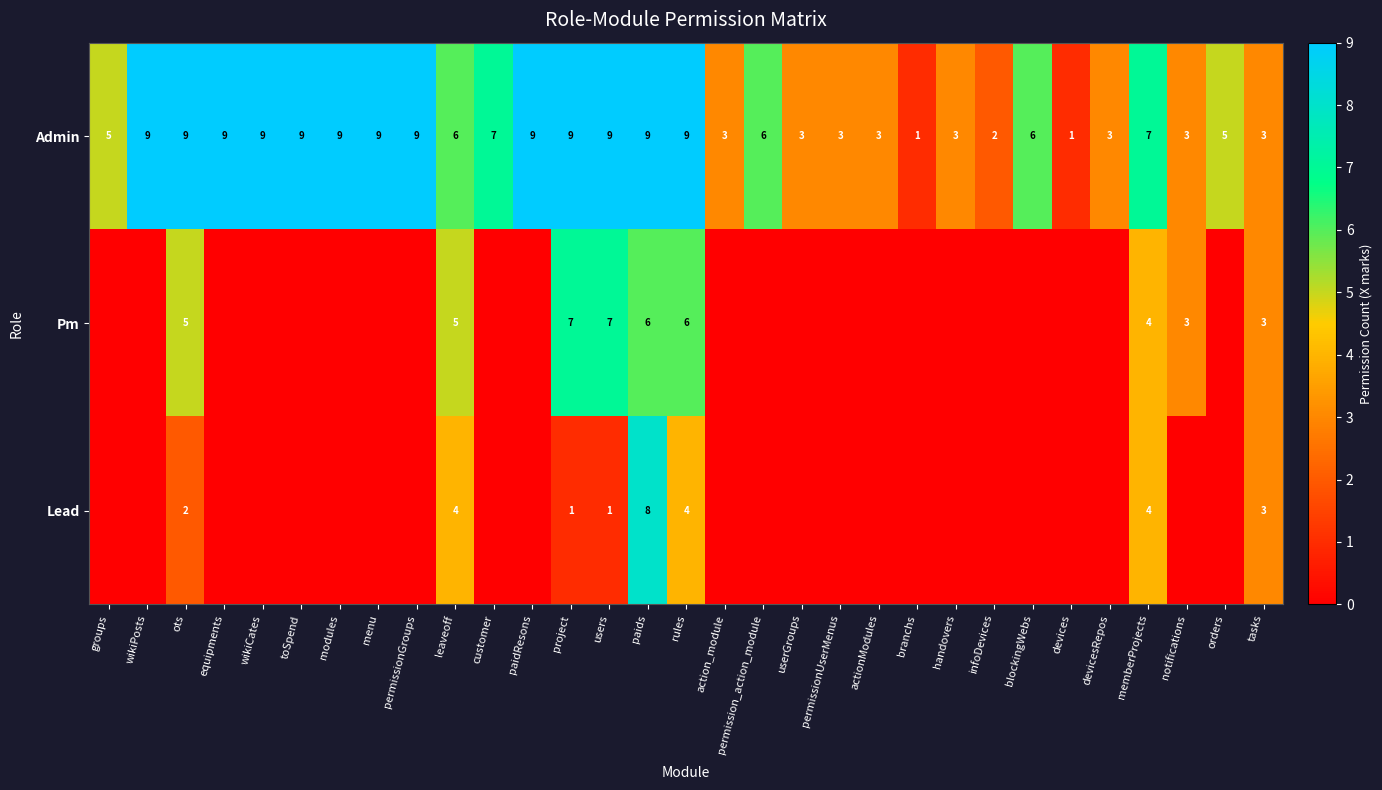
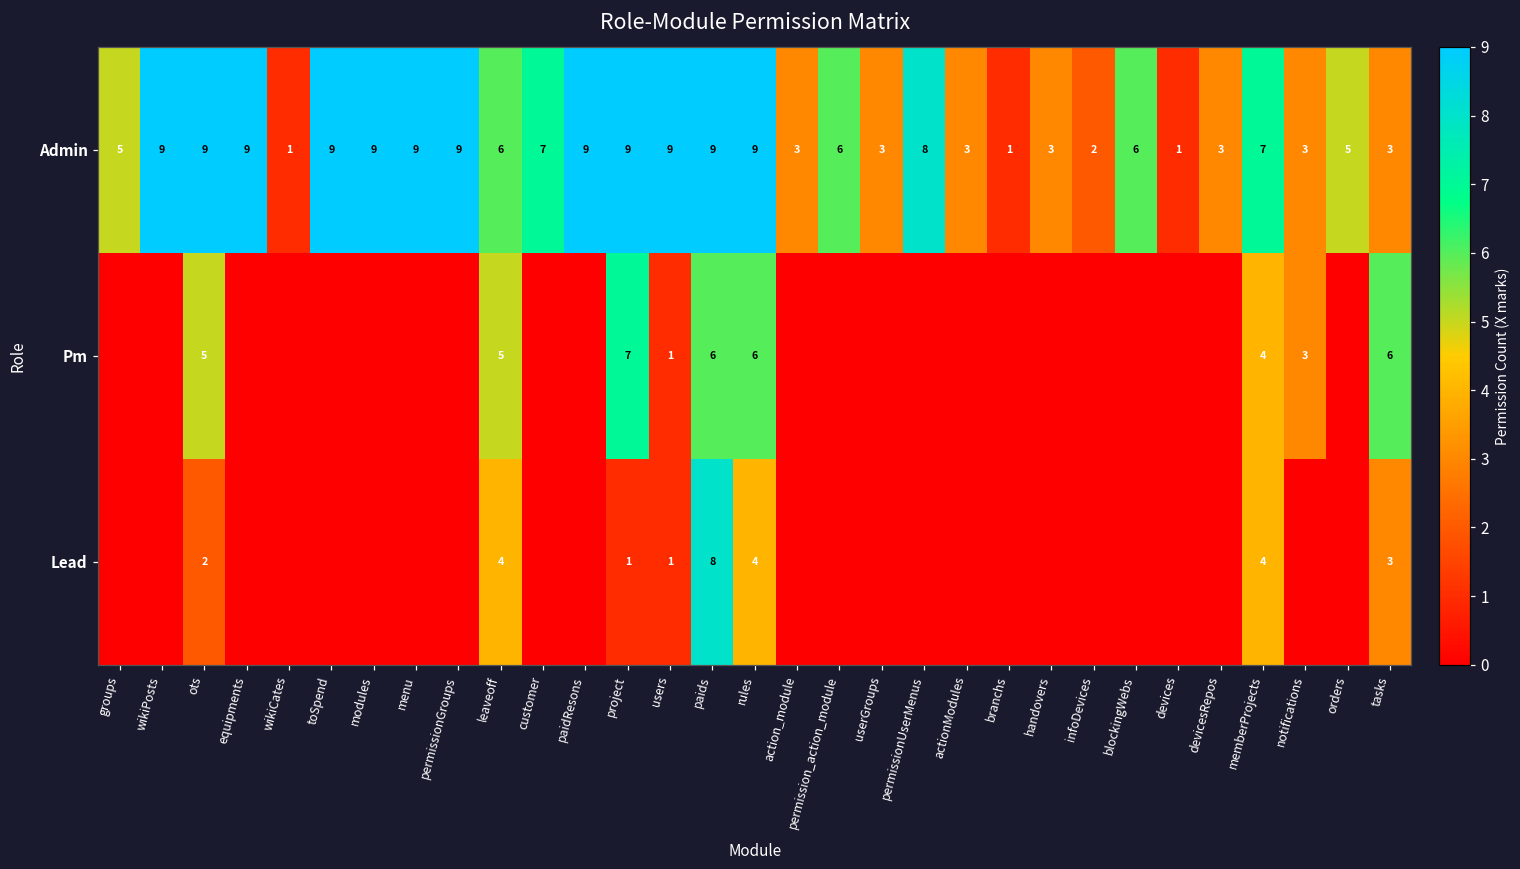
  {
    "Admin": {
      "groups": 5,
      "wikiPosts": 9,
      "ots": 9,
      "equipments": 9,
-     "wikiCates": 9,
+     "wikiCates": 1,
      "toSpend": 9,
      "modules": 9,
      "menu": 9,
      "permissionGroups": 9,
      "leaveoff": 6,
      "customer": 7,
      "paidResons": 9,
      "project": 9,
      "users": 9,
      "paids": 9,
      "rules": 9,
      "action_module": 3,
      "permission_action_module": 6,
      "userGroups": 3,
-     "permissionUserMenus": 3,
+     "permissionUserMenus": 8,
      "actionModules": 3,
      "branchs": 1,
      "handovers": 3,
      "infoDevices": 2,
      "blockingWebs": 6,
      "devices": 1,
      "devicesRepos": 3,
      "memberProjects": 7,
      "notifications": 3,
      "orders": 5,
      "tasks": 3
    },
    "Pm": {
      "ots": 5,
      "leaveoff": 5,
      "project": 7,
-     "users": 7,
+     "users": 1,
      "paids": 6,
      "rules": 6,
      "memberProjects": 4,
      "notifications": 3,
-     "tasks": 3
+     "tasks": 6
    },
    "Lead": {
      "ots": 2,
      "leaveoff": 4,
      "project": 1,
      "users": 1,
      "paids": 8,
      "rules": 4,
      "memberProjects": 4,
      "tasks": 3
    }
  }
